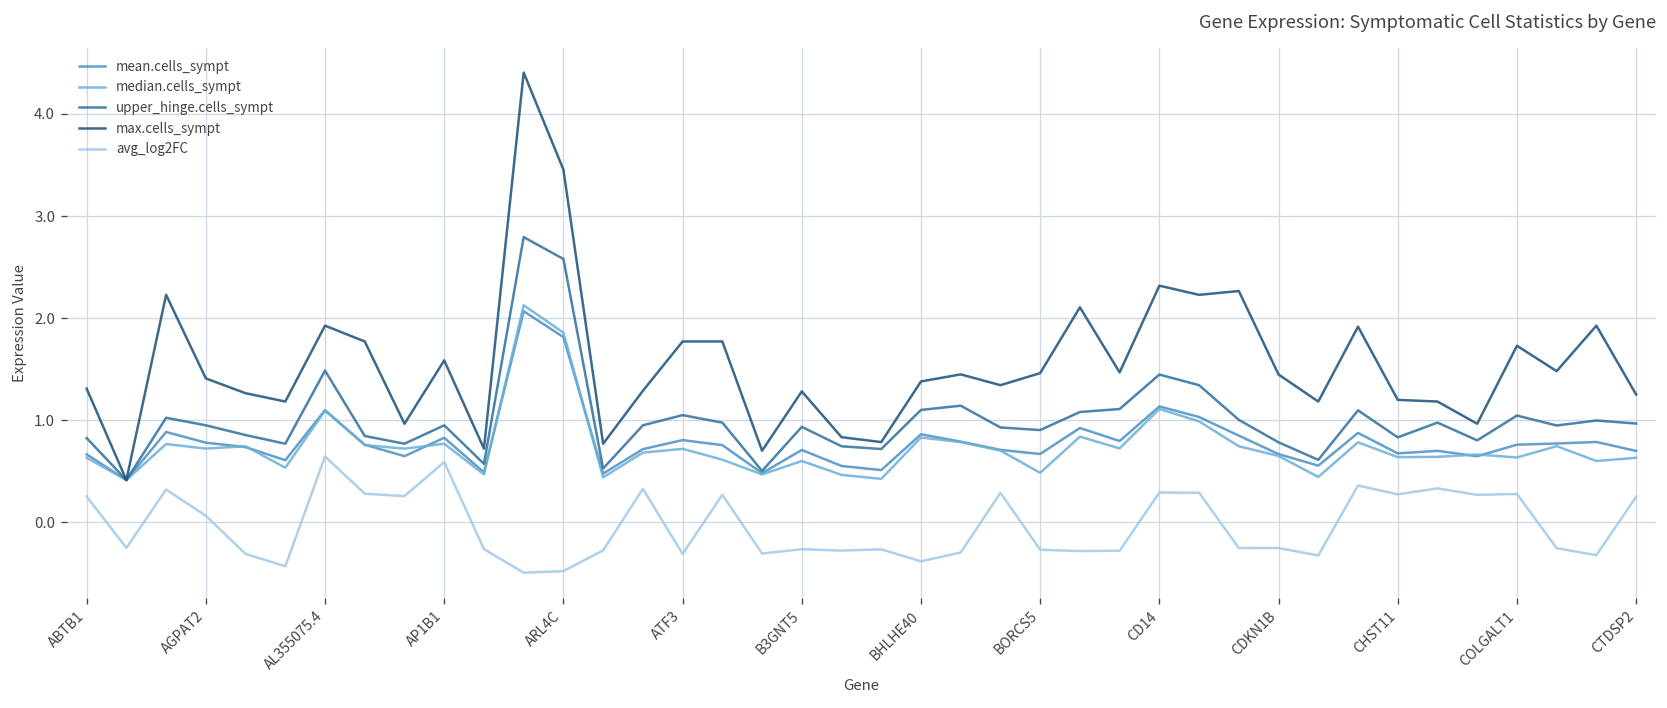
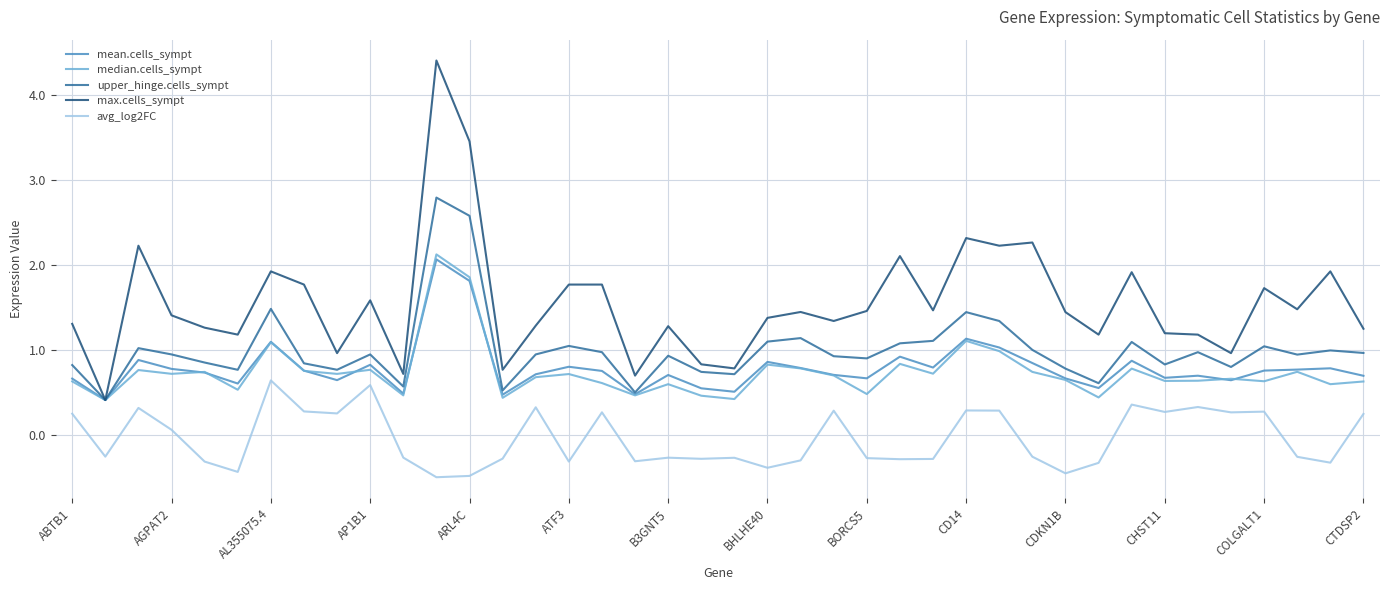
  {
    "avg_log2FC": {
      "ABTB1": 0.3,
      "AGPAT2": 0.1,
      "AL355075.4": 0.6,
      "AP1B1": 0.6,
      "ARL4C": -0.5,
      "ATF3": -0.3,
      "B3GNT5": -0.3,
      "BHLHE40": -0.4,
      "BORCS5": -0.3,
      "CD14": 0.3,
-     "CDKN1B": -0.3,
+     "CDKN1B": -0.4,
      "CHST11": 0.3,
      "COLGALT1": 0.3,
      "CTDSP2": 0.3
    }
  }
